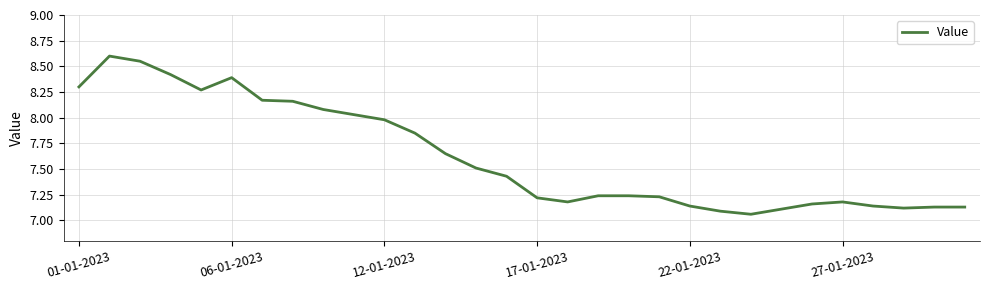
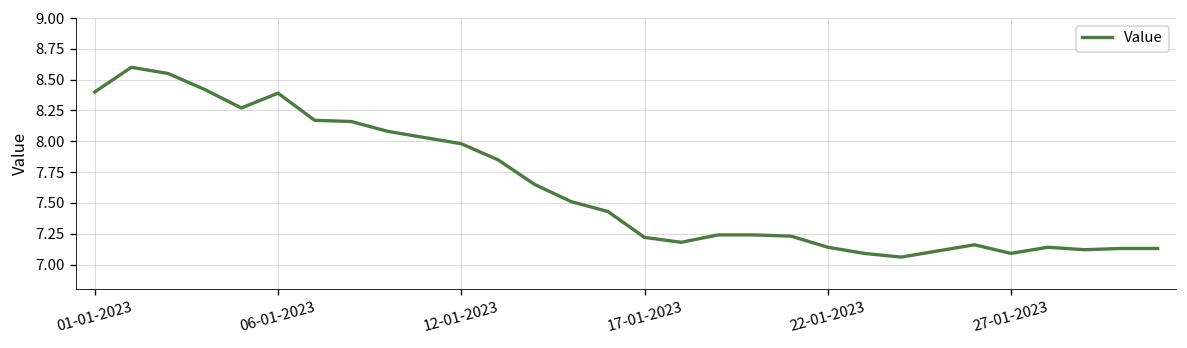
  {
-   "01-01-2023": 8.3,
+   "01-01-2023": 8.4,
    "06-01-2023": 8.39,
    "12-01-2023": 7.98,
    "17-01-2023": 7.22,
    "22-01-2023": 7.14,
-   "27-01-2023": 7.18
+   "27-01-2023": 7.09
  }
